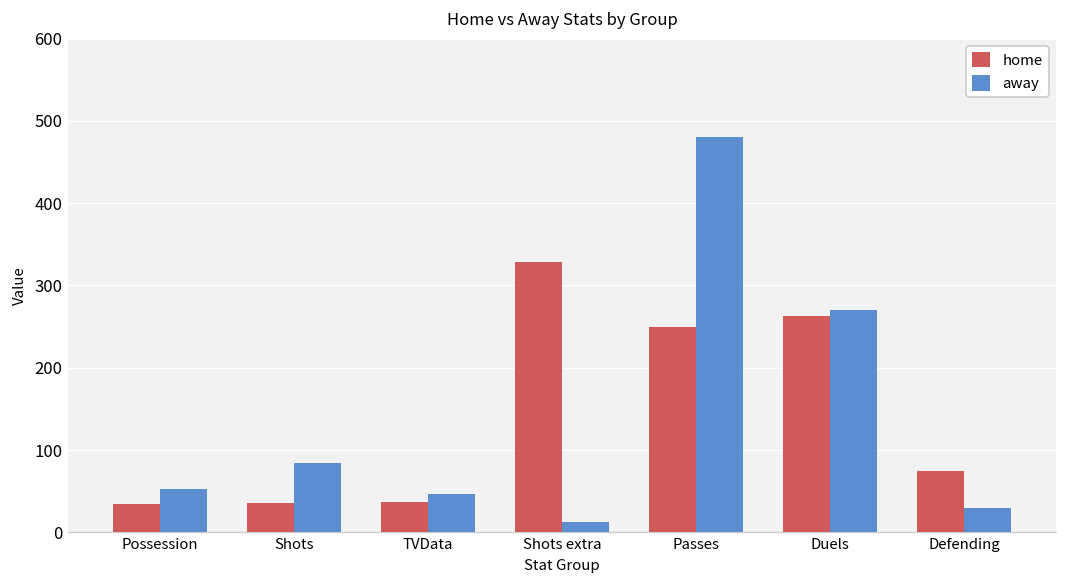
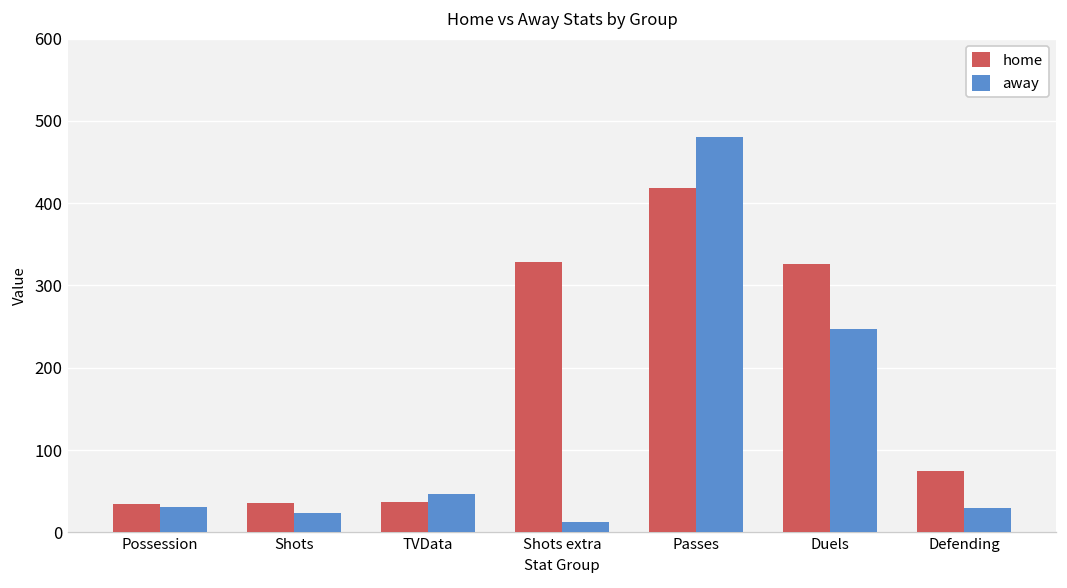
  {
    "home": {
      "Possession": 30,
      "Shots": 40,
      "TVData": 40,
      "Shots extra": 330,
-     "Passes": 250,
-     "Duels": 260,
+     "Passes": 420,
+     "Duels": 330,
      "Defending": 70
    },
    "away": {
-     "Possession": 50,
-     "Shots": 80,
+     "Possession": 30,
+     "Shots": 20,
      "TVData": 50,
      "Shots extra": 10,
      "Passes": 480,
-     "Duels": 270,
+     "Duels": 250,
      "Defending": 30
    }
  }
